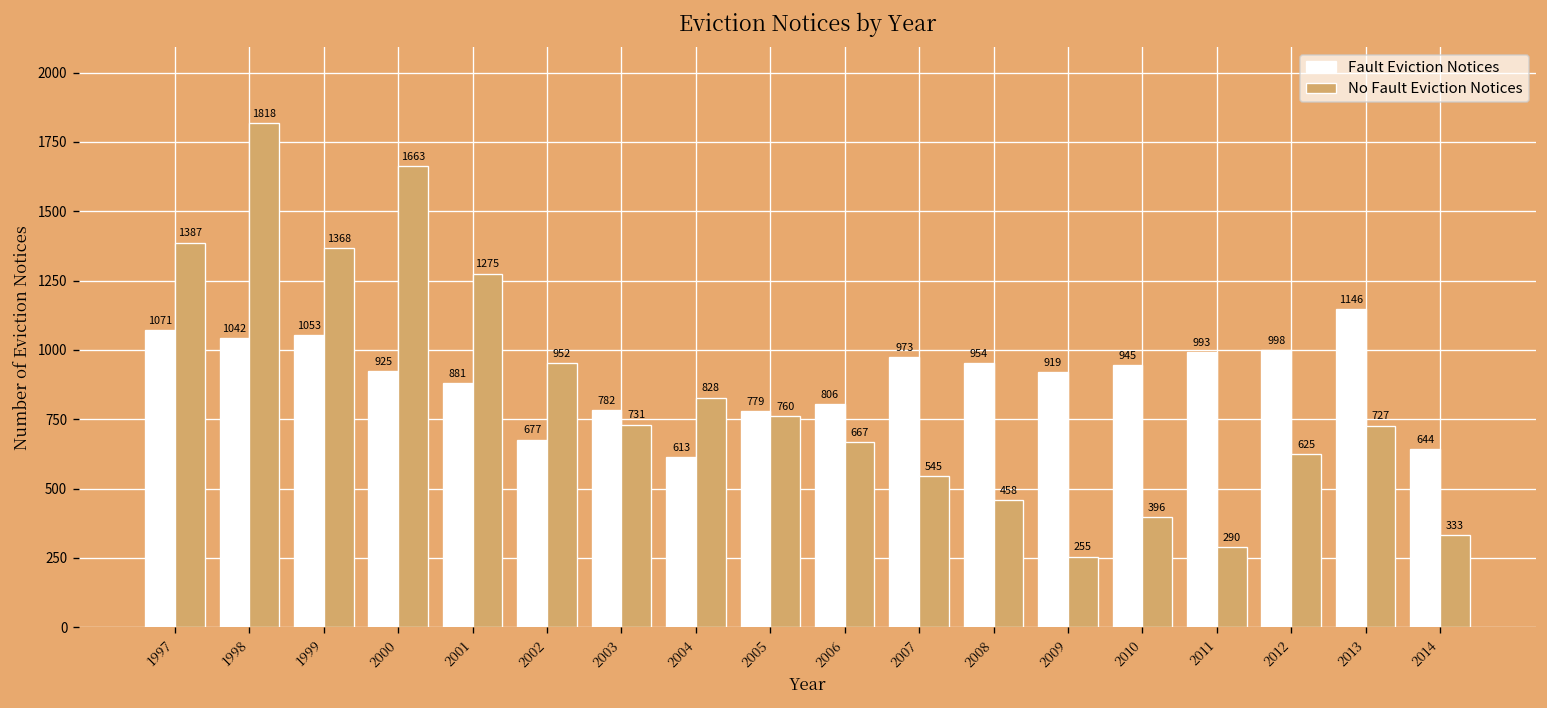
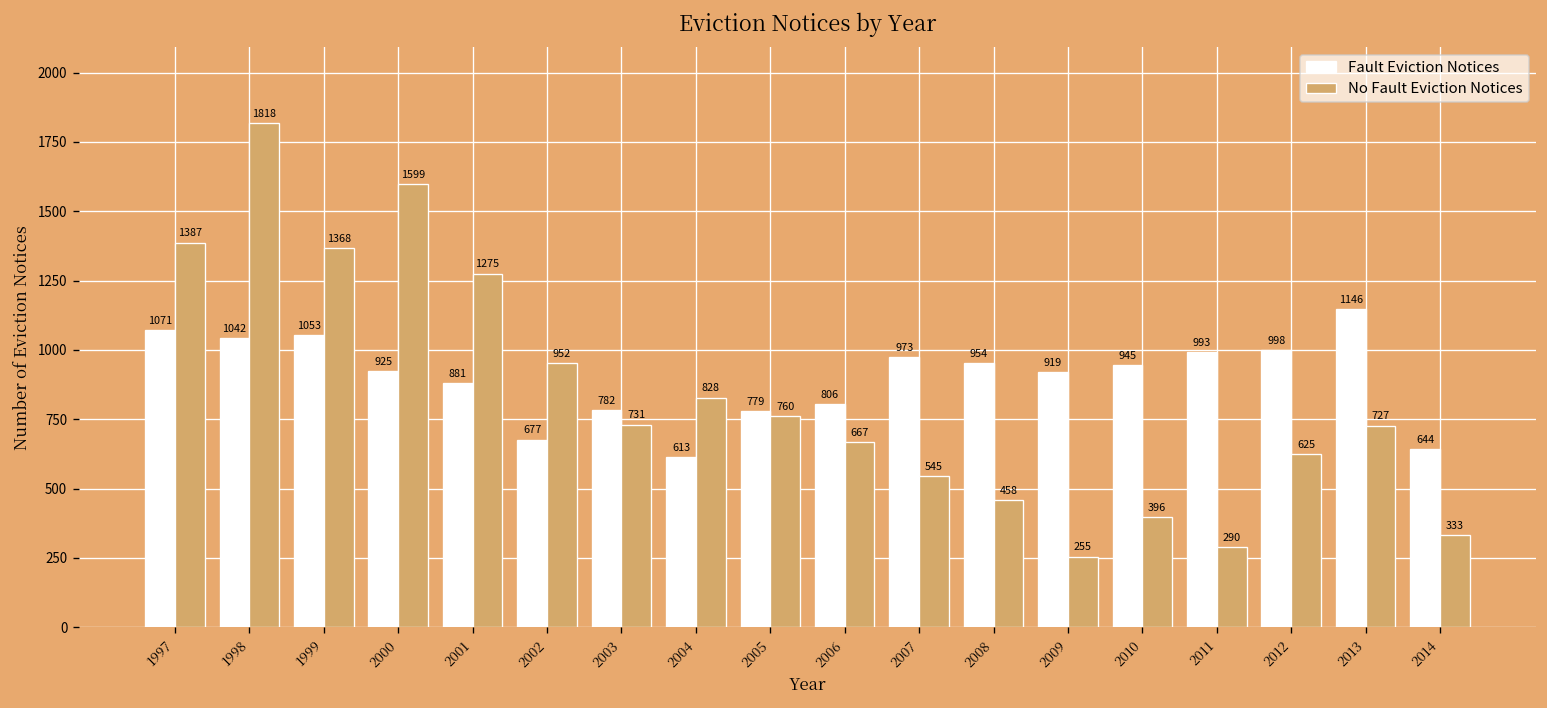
  {
    "Fault Eviction Notices": {
      "1997": 1071,
      "1998": 1042,
      "1999": 1053,
      "2000": 925,
      "2001": 881,
      "2002": 677,
      "2003": 782,
      "2004": 613,
      "2005": 779,
      "2006": 806,
      "2007": 973,
      "2008": 954,
      "2009": 919,
      "2010": 945,
      "2011": 993,
      "2012": 998,
      "2013": 1146,
      "2014": 644
    },
    "No Fault Eviction Notices": {
      "1997": 1387,
      "1998": 1818,
      "1999": 1368,
-     "2000": 1663,
+     "2000": 1599,
      "2001": 1275,
      "2002": 952,
      "2003": 731,
      "2004": 828,
      "2005": 760,
      "2006": 667,
      "2007": 545,
      "2008": 458,
      "2009": 255,
      "2010": 396,
      "2011": 290,
      "2012": 625,
      "2013": 727,
      "2014": 333
    }
  }
